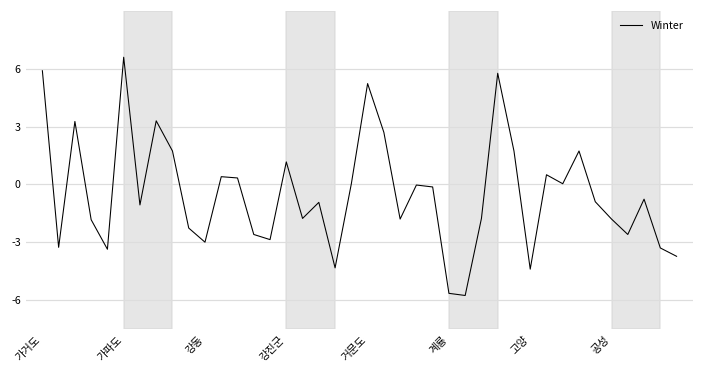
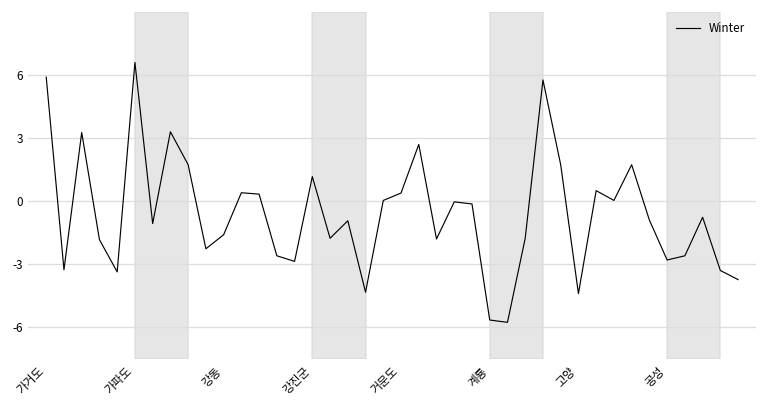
  {
    "가거도": 5.9,
    "가파도": 6.6,
-   "강동": -3.0,
+   "강동": -1.6,
    "강진군": 1.2,
-   "거문도": 5.2,
+   "거문도": 0.4,
    "계룡": -5.7,
    "고양": -4.4,
-   "공성": -1.8
+   "공성": -2.8
  }
